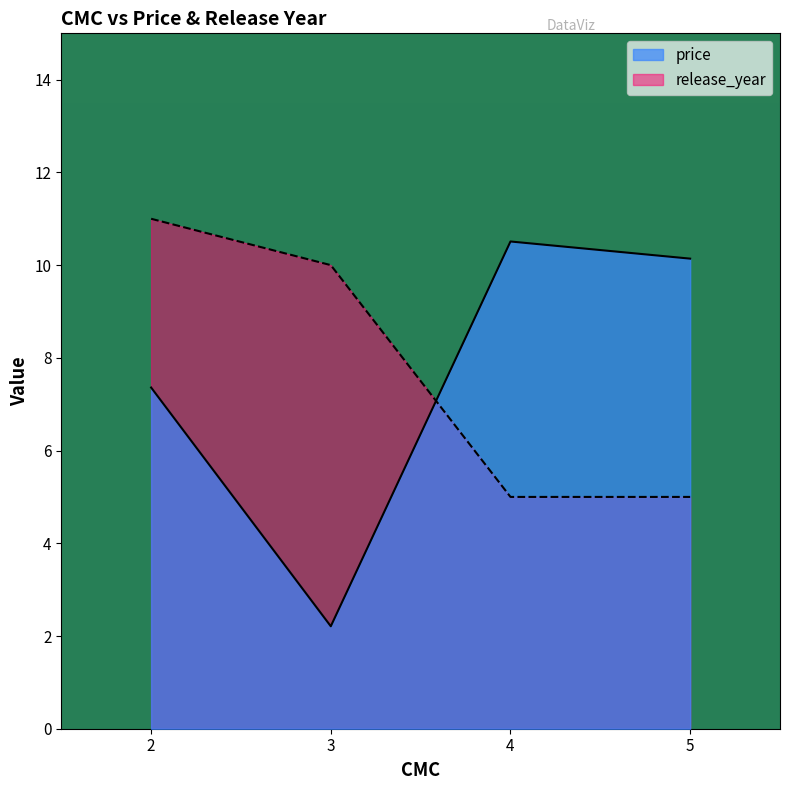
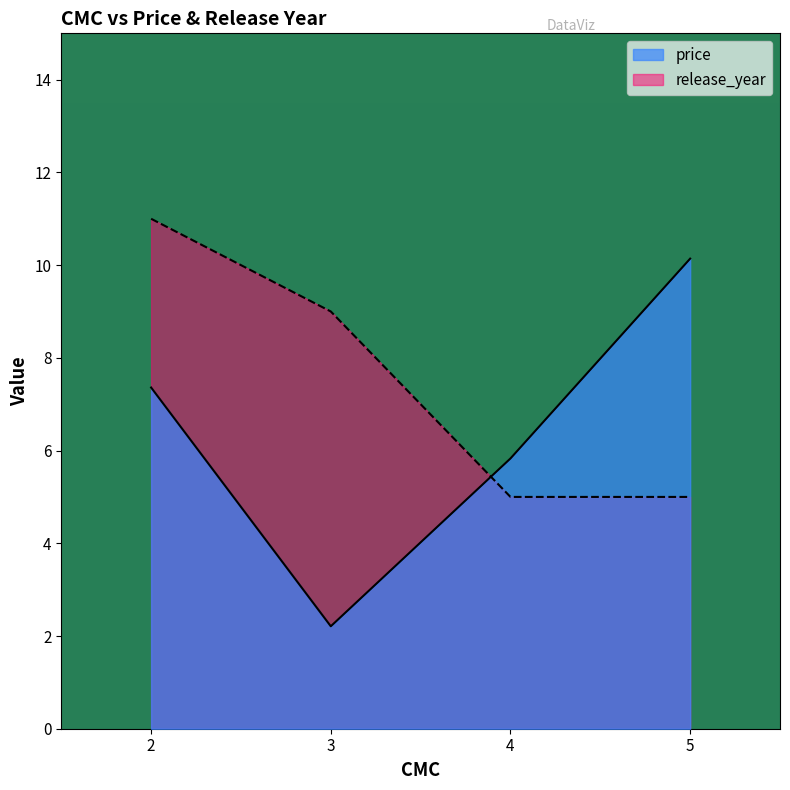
  {
    "price": {
      "2": 7.4,
      "3": 2.2,
-     "4": 10.5,
+     "4": 5.8,
      "5": 10.1
    },
    "release_year": {
      "2": 11.0,
-     "3": 10.0,
+     "3": 9.0,
      "4": 5.0,
      "5": 5.0
    }
  }
